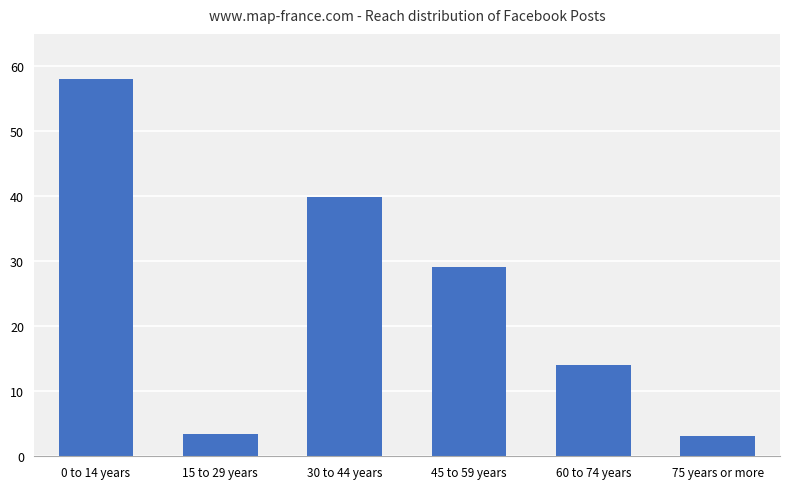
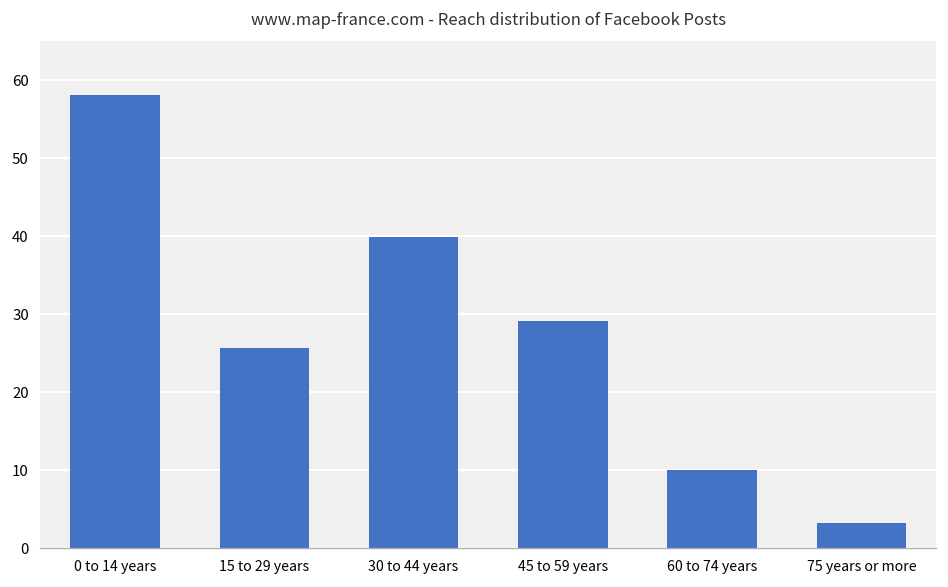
  {
    "0 to 14 years": 58,
-   "15 to 29 years": 3,
+   "15 to 29 years": 26,
    "30 to 44 years": 40,
    "45 to 59 years": 29,
-   "60 to 74 years": 14,
+   "60 to 74 years": 10,
    "75 years or more": 3
  }
